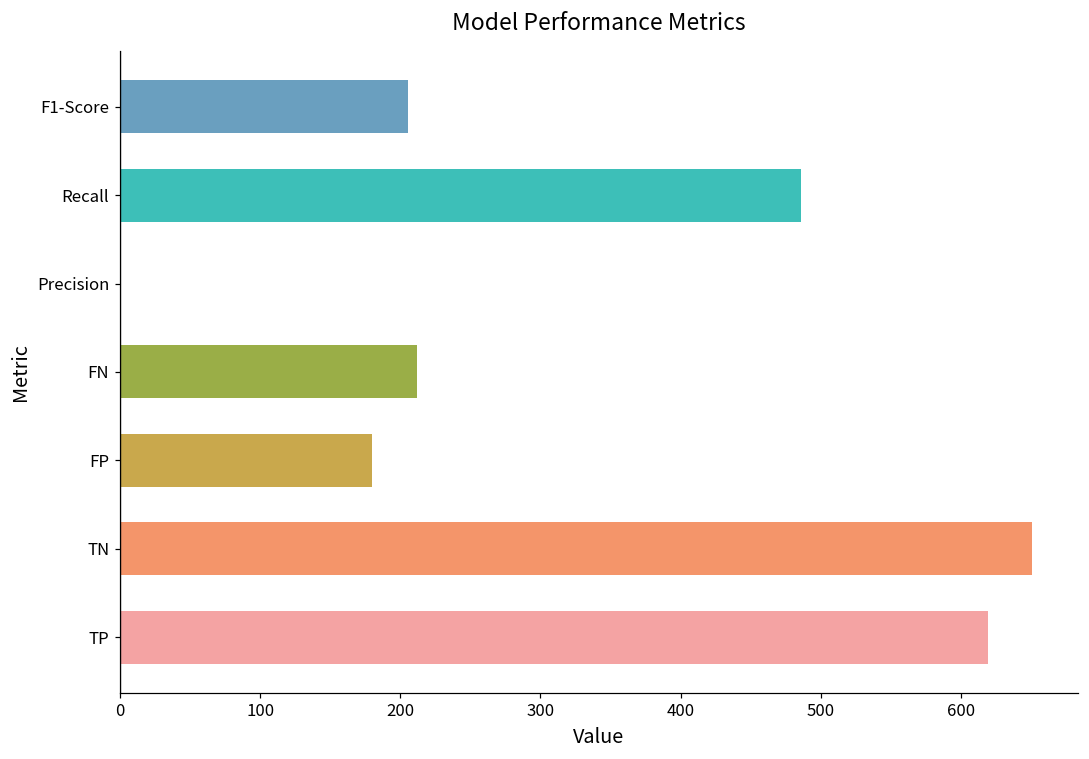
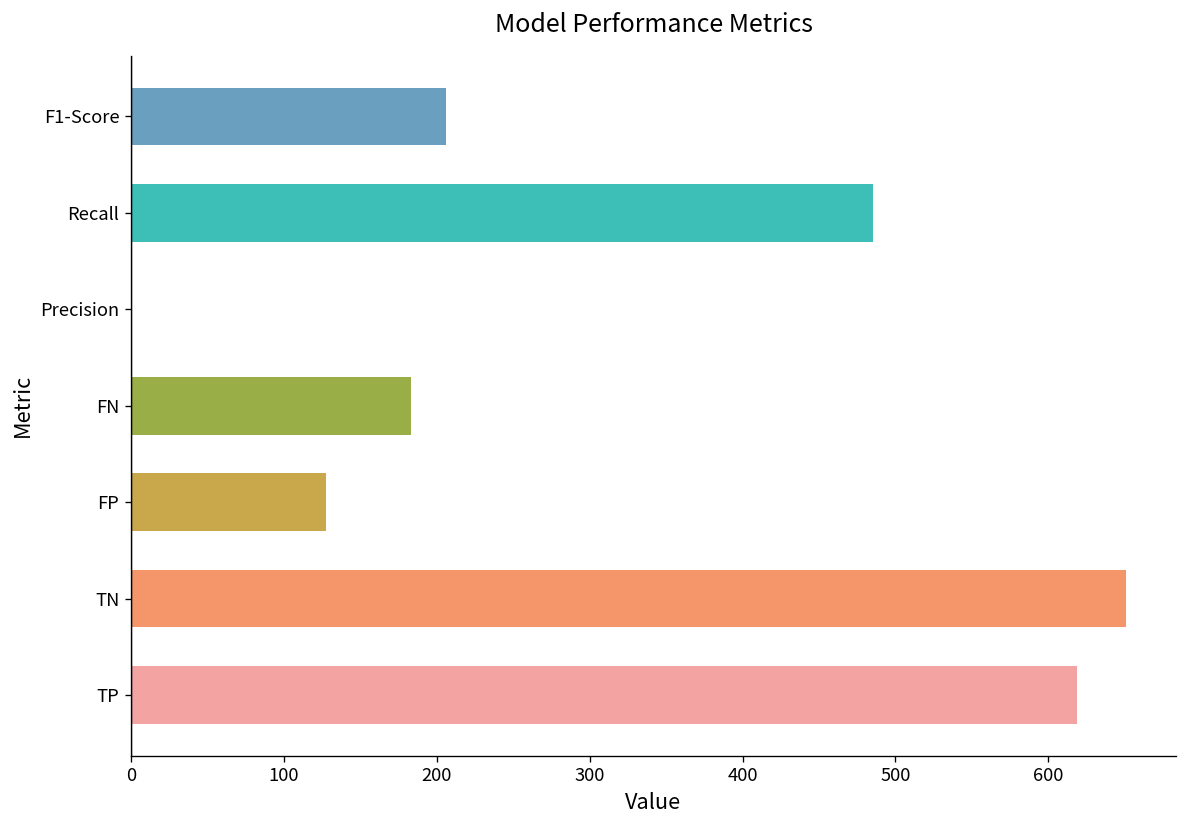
  {
    "F1-Score": 206,
    "Recall": 486,
-   "FN": 212,
-   "FP": 180,
+   "FN": 183,
+   "FP": 128,
    "TN": 651,
    "TP": 619
  }
